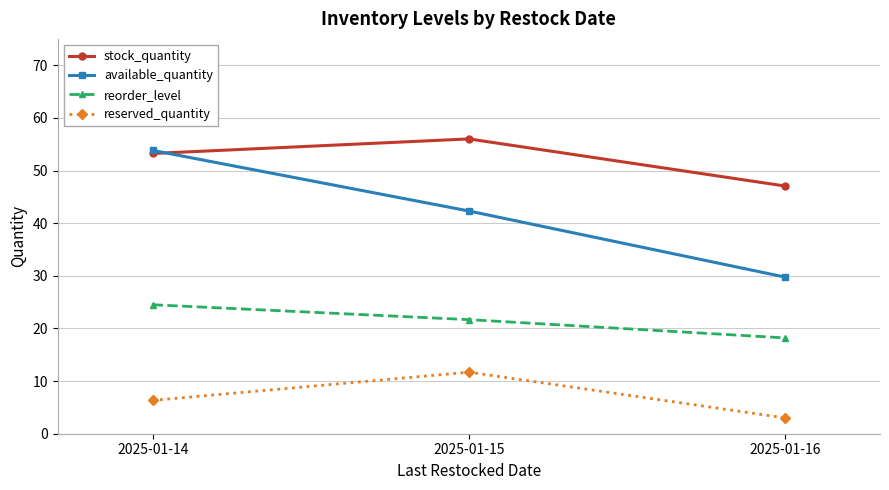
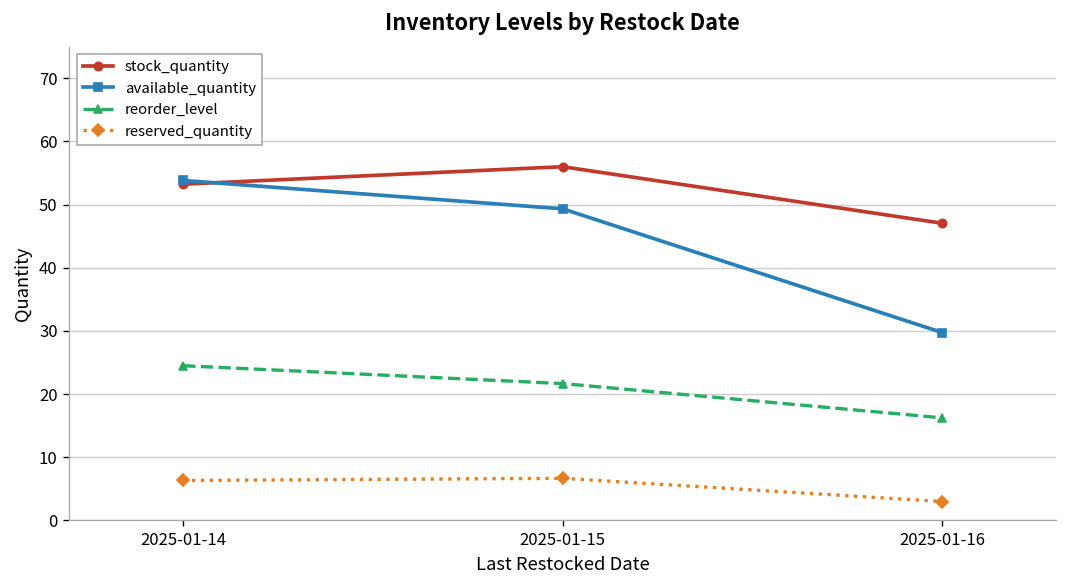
  {
    "stock_quantity": {
      "2025-01-14": 53,
      "2025-01-15": 56,
      "2025-01-16": 47
    },
    "available_quantity": {
      "2025-01-14": 54,
-     "2025-01-15": 42,
+     "2025-01-15": 49,
      "2025-01-16": 30
    },
    "reorder_level": {
      "2025-01-14": 25,
      "2025-01-15": 22,
-     "2025-01-16": 18
+     "2025-01-16": 16
    },
    "reserved_quantity": {
      "2025-01-14": 6,
-     "2025-01-15": 12,
+     "2025-01-15": 7,
      "2025-01-16": 3
    }
  }
